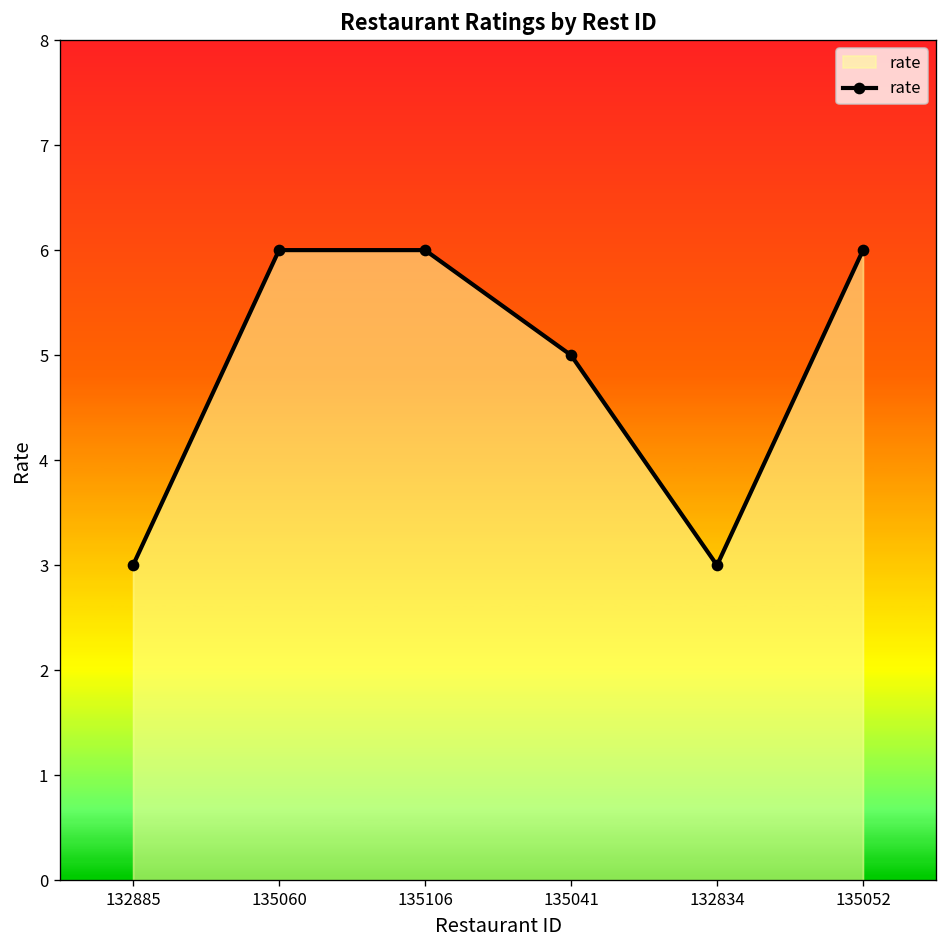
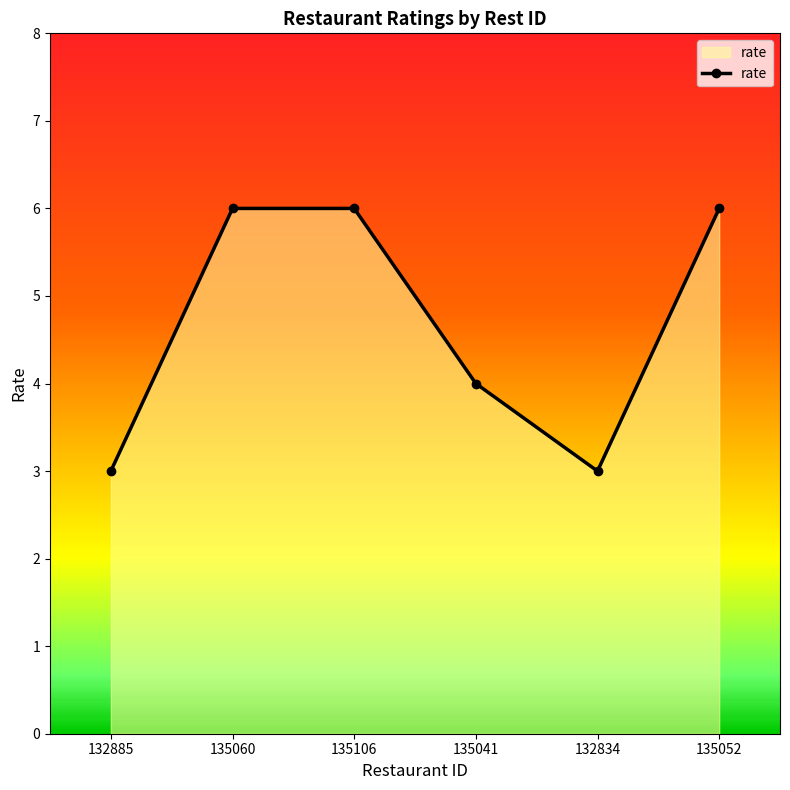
  {
    "132885": 3,
    "135060": 6,
    "135106": 6,
-   "135041": 5,
+   "135041": 4,
    "132834": 3,
    "135052": 6
  }
